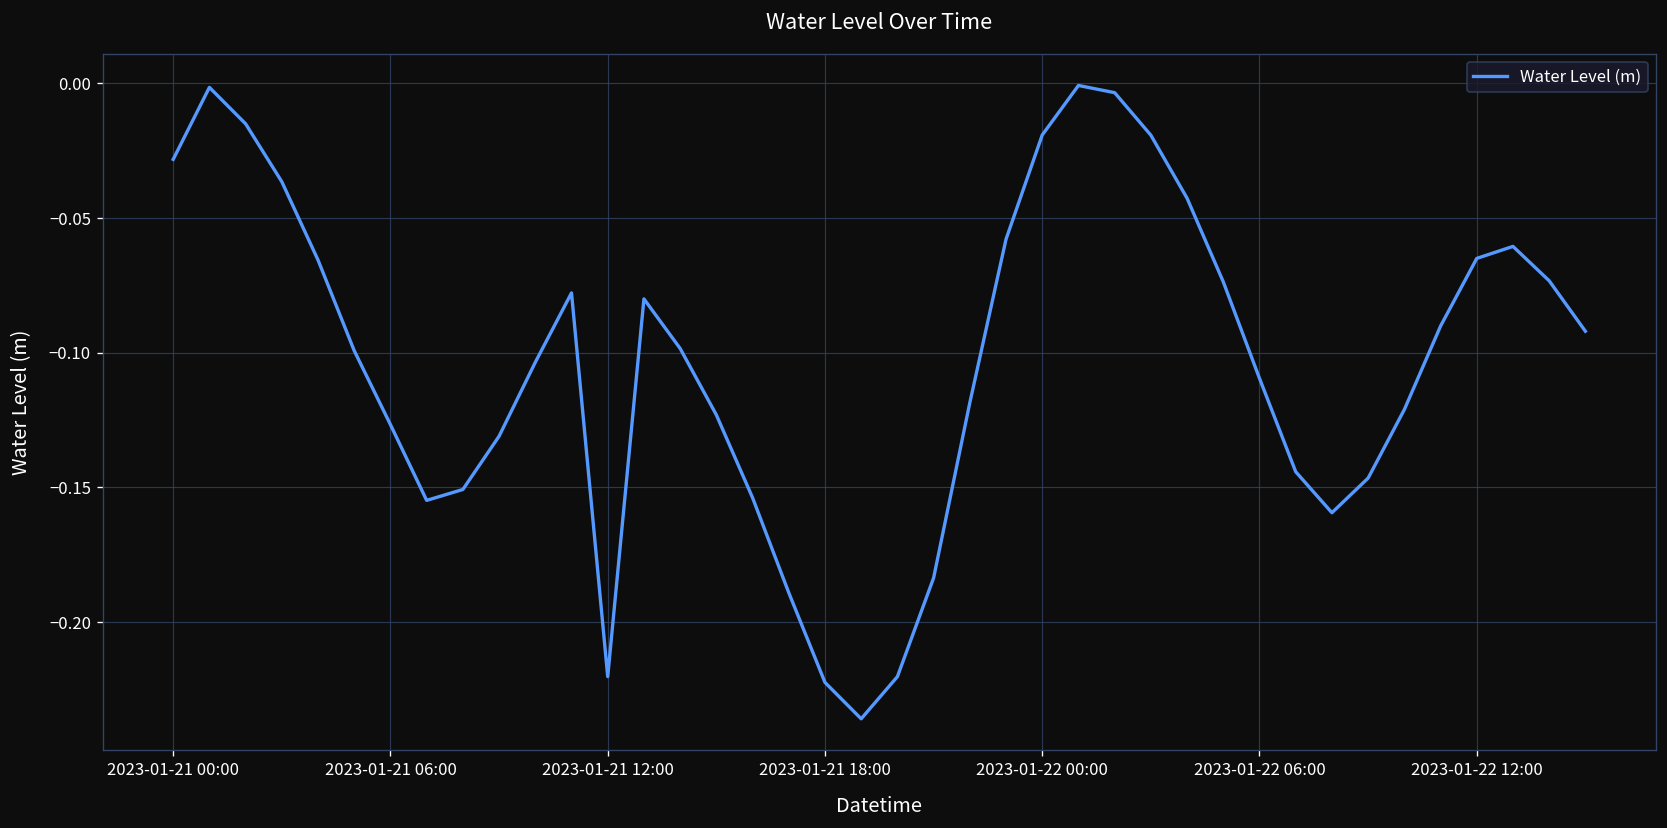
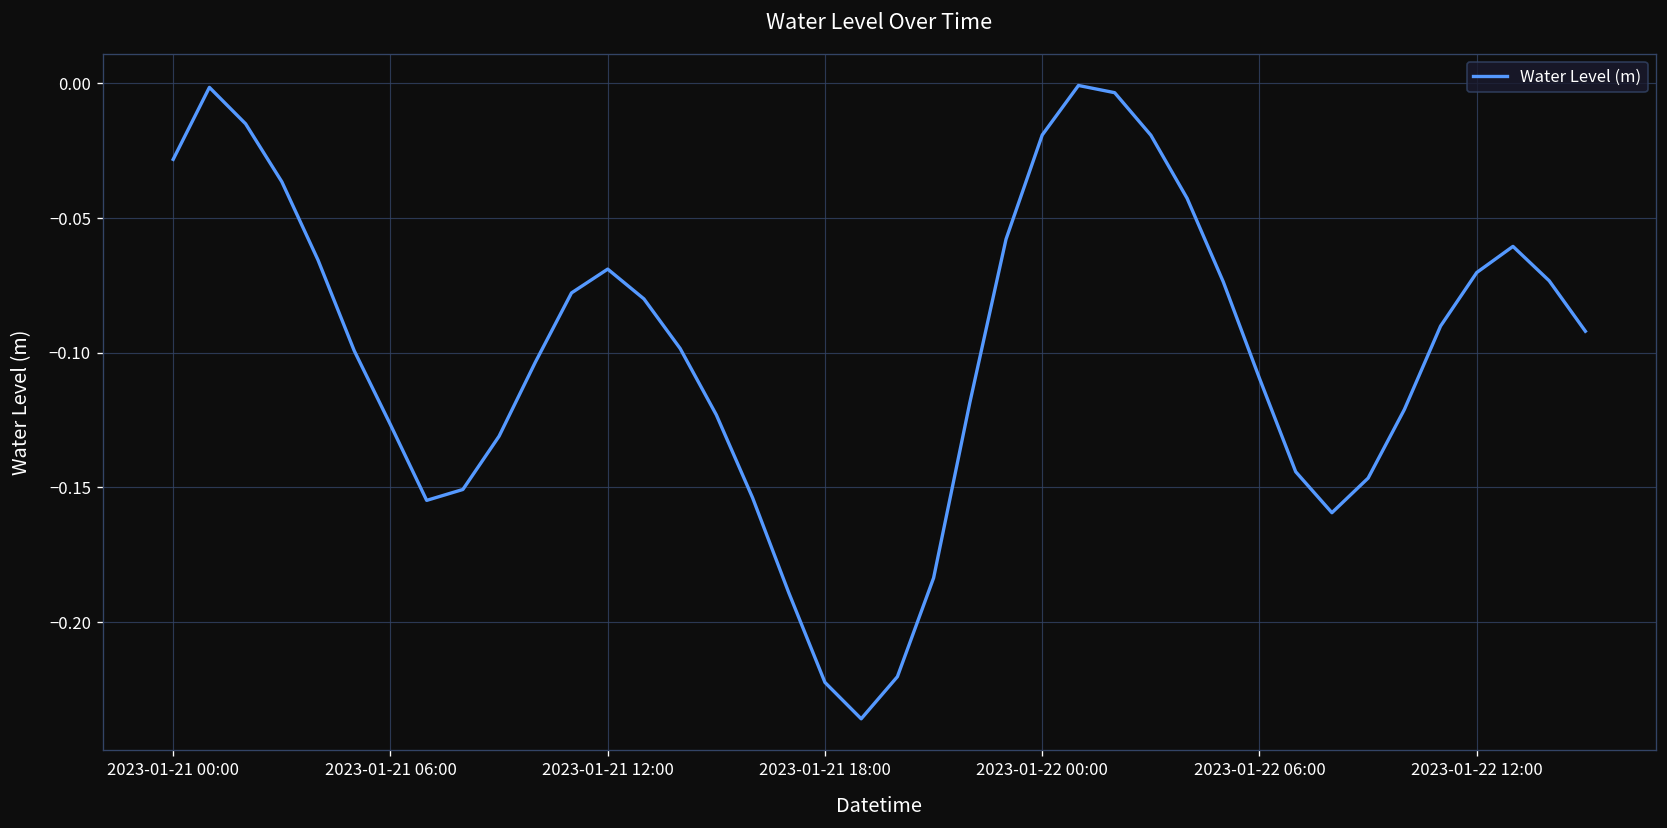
  {
    "2023-01-21 00:00": -0.028,
    "2023-01-21 06:00": -0.127,
-   "2023-01-21 12:00": -0.220,
+   "2023-01-21 12:00": -0.069,
    "2023-01-21 18:00": -0.222,
    "2023-01-22 00:00": -0.019,
    "2023-01-22 06:00": -0.110,
-   "2023-01-22 12:00": -0.065
+   "2023-01-22 12:00": -0.070
  }
